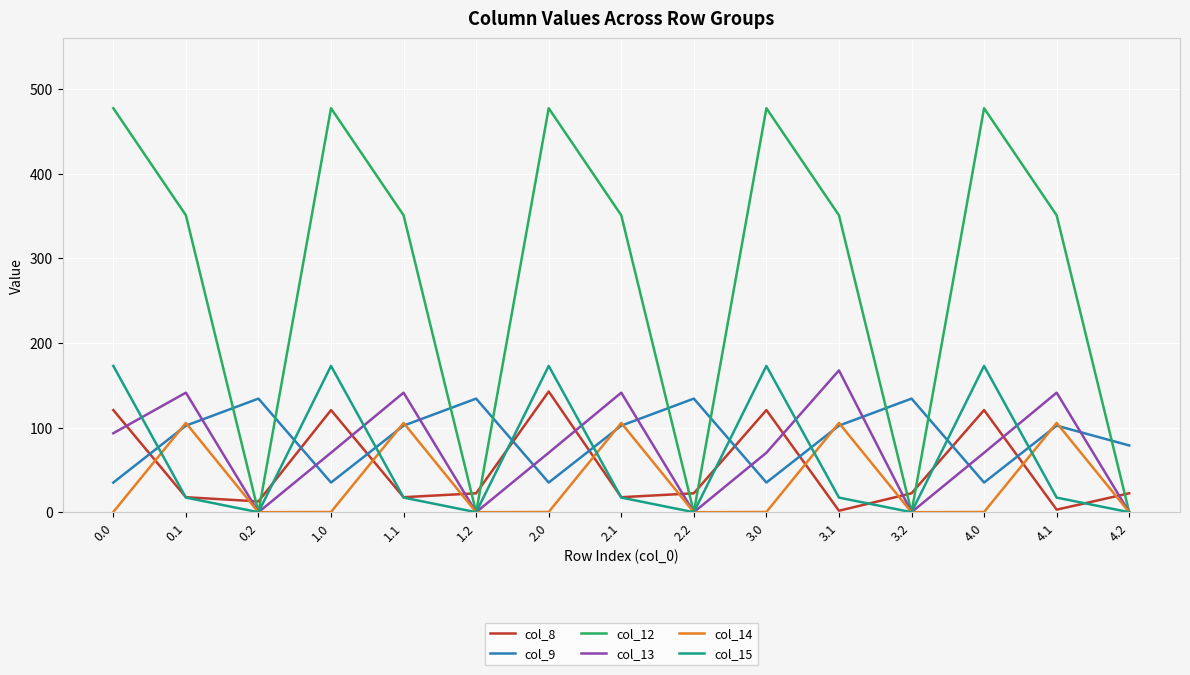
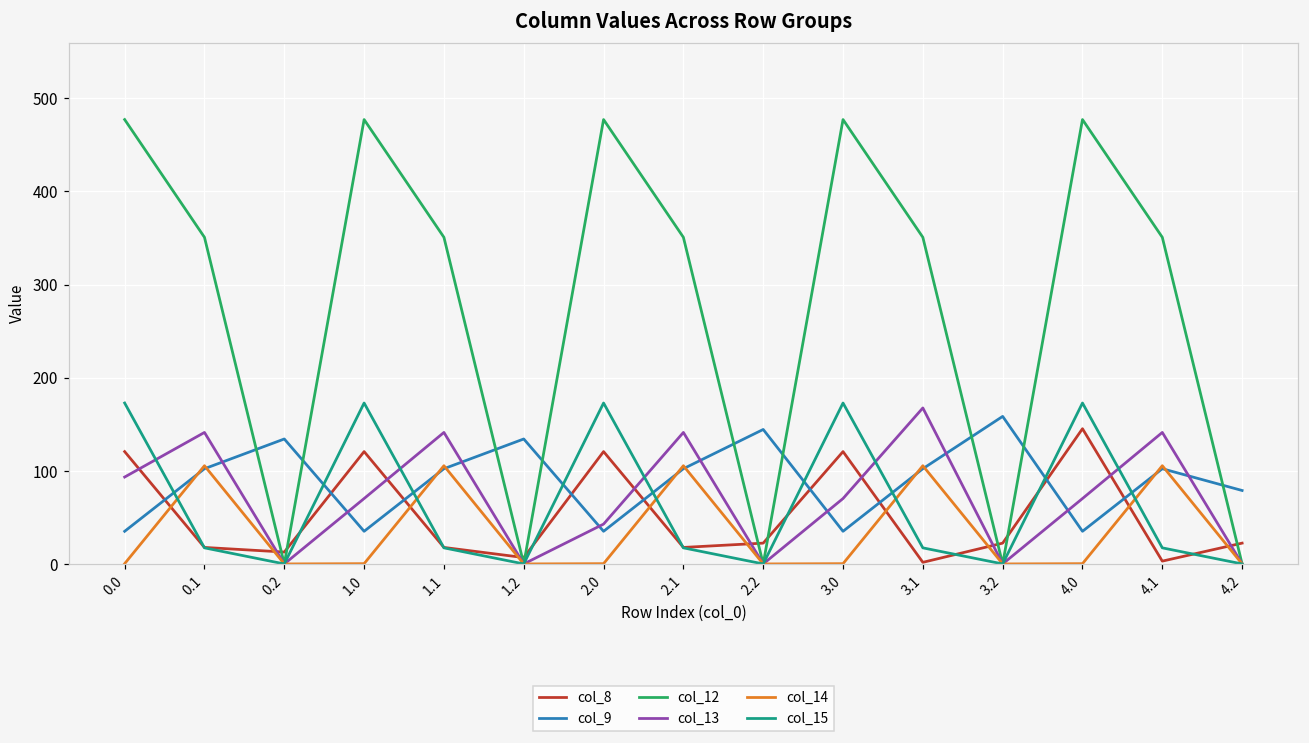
  {
    "col_8": {
      "0.0": 120,
      "0.2": 10,
      "1.0": 120,
-     "1.2": 20,
-     "2.0": 140,
+     "1.2": 10,
+     "2.0": 120,
      "2.2": 20,
      "3.0": 120,
      "3.1": 0,
      "3.2": 20,
-     "4.0": 120,
+     "4.0": 150,
      "4.1": 0,
      "4.2": 20
    },
    "col_9": {
      "0.0": 40,
      "0.1": 100,
      "0.2": 130,
      "1.0": 40,
      "1.1": 100,
      "1.2": 130,
      "2.0": 40,
      "2.1": 100,
-     "2.2": 130,
+     "2.2": 140,
      "3.0": 40,
      "3.1": 100,
-     "3.2": 130,
+     "3.2": 160,
      "4.0": 40,
      "4.1": 100,
      "4.2": 80
    },
    "col_13": {
      "0.0": 90,
      "0.1": 140,
      "1.0": 70,
      "1.1": 140,
-     "2.0": 70,
+     "2.0": 40,
      "2.1": 140,
      "3.0": 70,
      "3.1": 170,
      "4.0": 70,
      "4.1": 140
    },
    "col_14": {
      "0.0": 0,
      "0.1": 110,
      "1.0": 0,
      "1.1": 110,
      "2.0": 0,
      "2.1": 110,
      "3.0": 0,
      "3.1": 110,
      "4.0": 0,
      "4.1": 110
    }
  }
